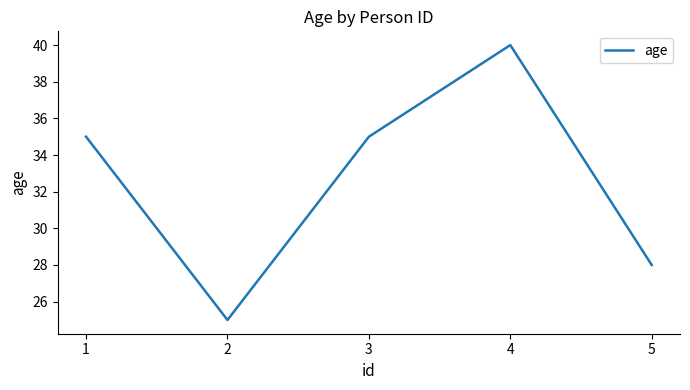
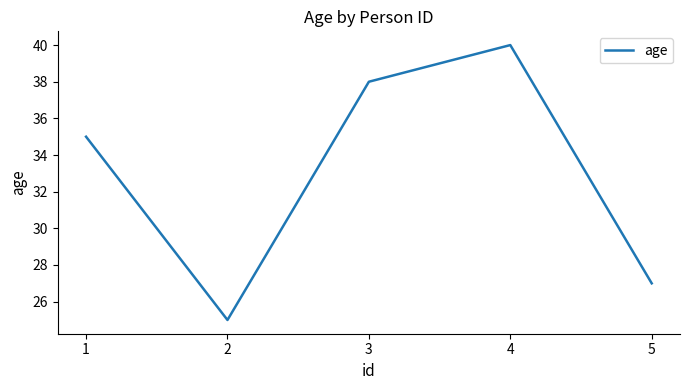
  {
    "1": 35,
    "2": 25,
-   "3": 35,
+   "3": 38,
    "4": 40,
-   "5": 28
+   "5": 27
  }
